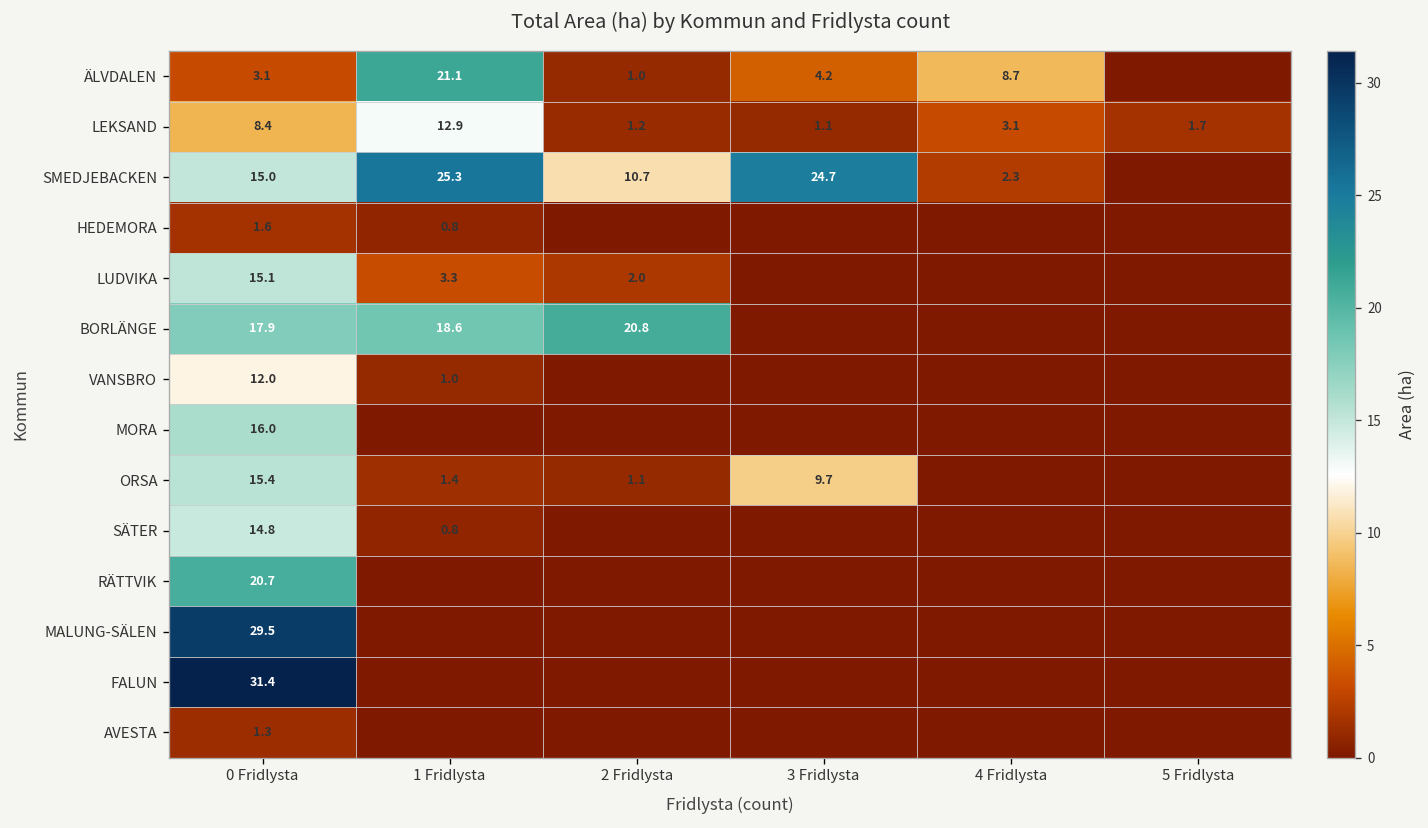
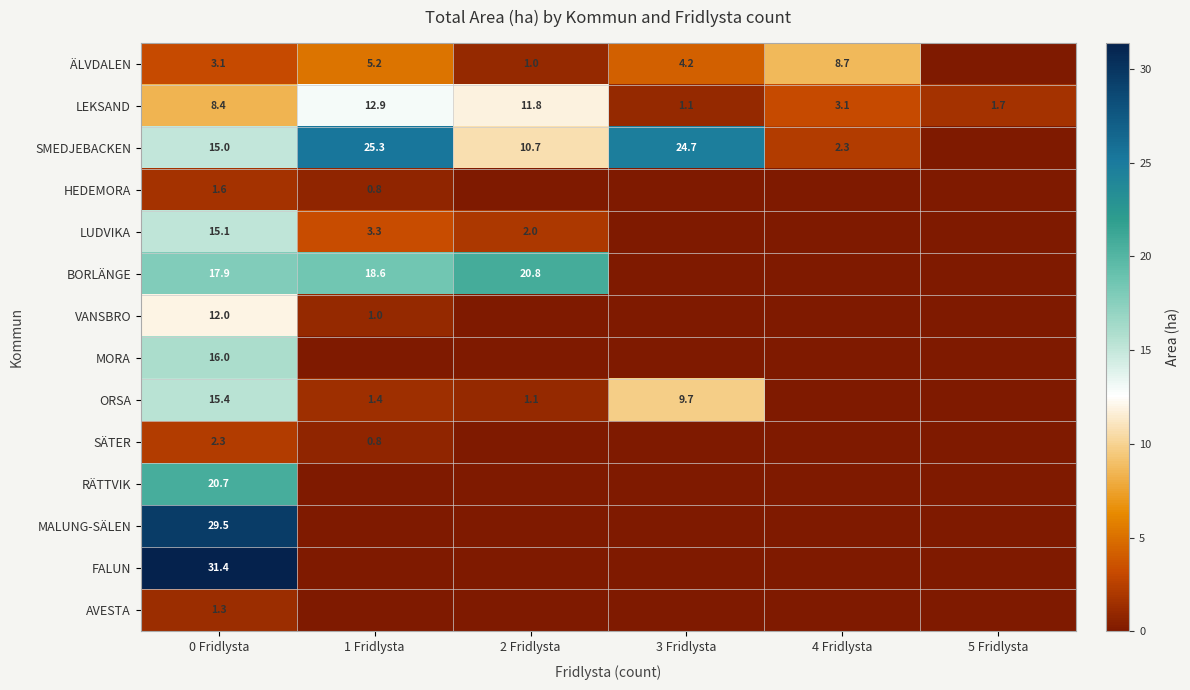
  {
    "ÄLVDALEN": {
      "0 Fridlysta": 3.1,
-     "1 Fridlysta": 21.1,
+     "1 Fridlysta": 5.2,
      "2 Fridlysta": 1.0,
      "3 Fridlysta": 4.2,
      "4 Fridlysta": 8.7
    },
    "LEKSAND": {
      "0 Fridlysta": 8.4,
      "1 Fridlysta": 12.9,
-     "2 Fridlysta": 1.2,
+     "2 Fridlysta": 11.8,
      "3 Fridlysta": 1.1,
      "4 Fridlysta": 3.1,
      "5 Fridlysta": 1.7
    },
    "SMEDJEBACKEN": {
      "0 Fridlysta": 15.0,
      "1 Fridlysta": 25.3,
      "2 Fridlysta": 10.7,
      "3 Fridlysta": 24.7,
      "4 Fridlysta": 2.3
    },
    "HEDEMORA": {
      "0 Fridlysta": 1.6,
      "1 Fridlysta": 0.8
    },
    "LUDVIKA": {
      "0 Fridlysta": 15.1,
      "1 Fridlysta": 3.3,
      "2 Fridlysta": 2.0
    },
    "BORLÄNGE": {
      "0 Fridlysta": 17.9,
      "1 Fridlysta": 18.6,
      "2 Fridlysta": 20.8
    },
    "VANSBRO": {
      "0 Fridlysta": 12.0,
      "1 Fridlysta": 1.0
    },
    "MORA": {
      "0 Fridlysta": 16.0
    },
    "ORSA": {
      "0 Fridlysta": 15.4,
      "1 Fridlysta": 1.4,
      "2 Fridlysta": 1.1,
      "3 Fridlysta": 9.7
    },
    "SÄTER": {
-     "0 Fridlysta": 14.8,
+     "0 Fridlysta": 2.3,
      "1 Fridlysta": 0.8
    },
    "RÄTTVIK": {
      "0 Fridlysta": 20.7
    },
    "MALUNG-SÄLEN": {
      "0 Fridlysta": 29.5
    },
    "FALUN": {
      "0 Fridlysta": 31.4
    },
    "AVESTA": {
      "0 Fridlysta": 1.3
    }
  }
